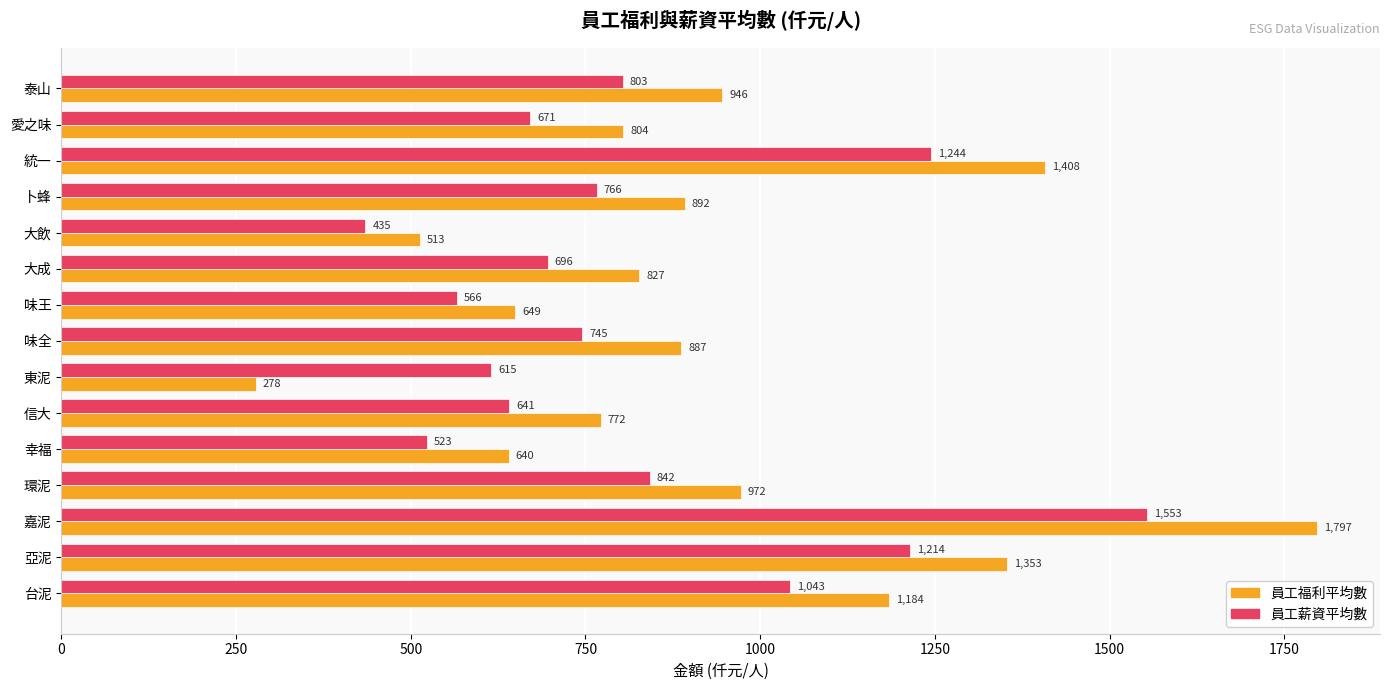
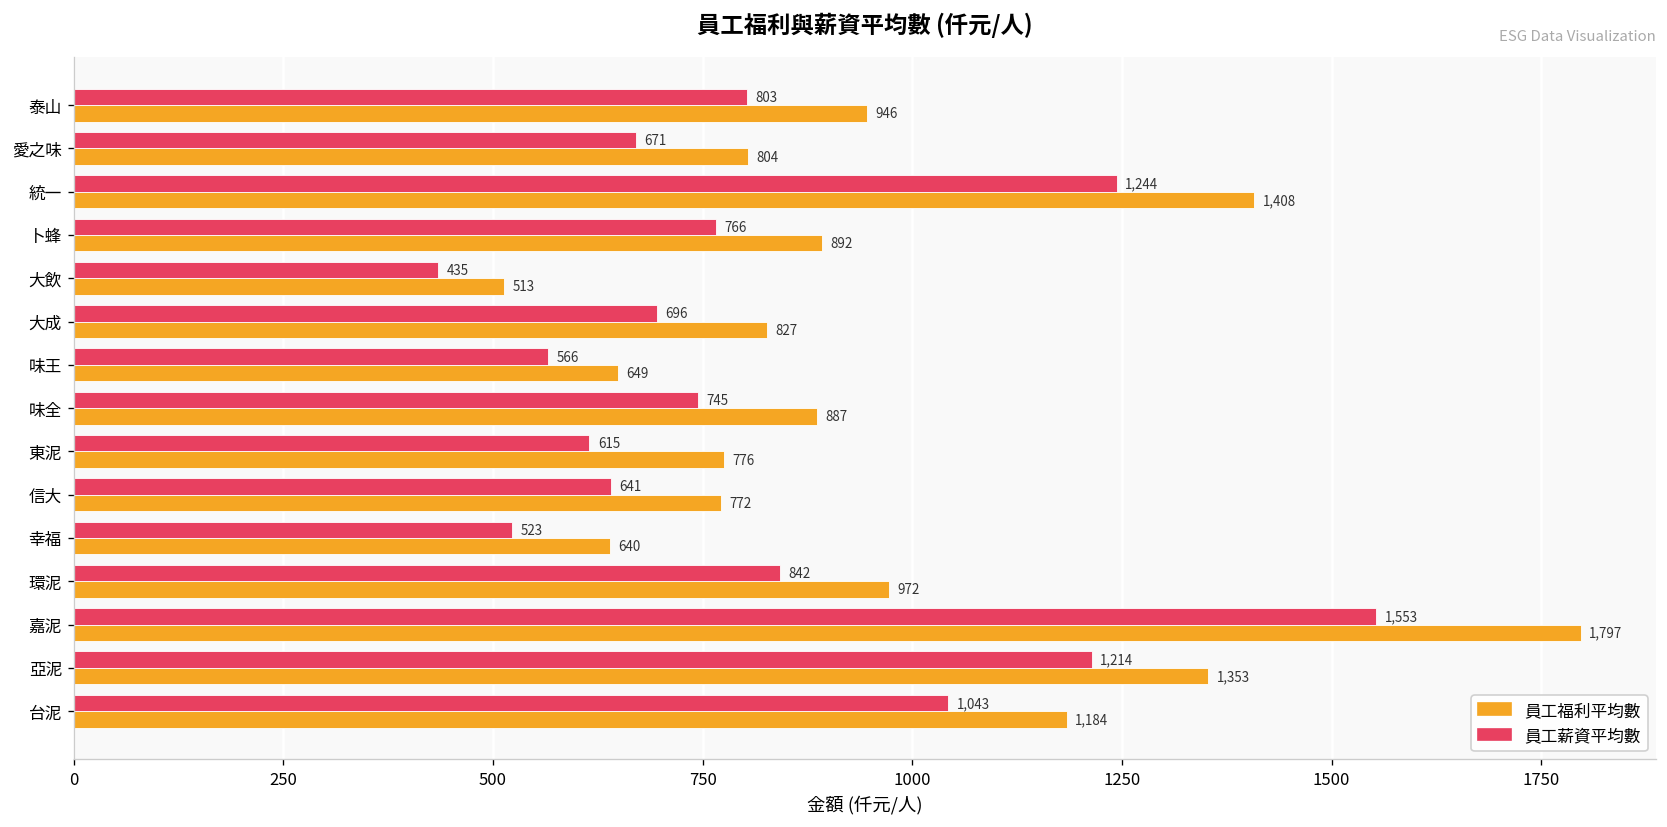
  {
    "員工福利平均數": {
      "泰山": "946",
      "愛之味": "804",
      "統一": "1,408",
      "卜蜂": "892",
      "大飲": "513",
      "大成": "827",
      "味王": "649",
      "味全": "887",
-     "東泥": "278",
+     "東泥": "776",
      "信大": "772",
      "幸福": "640",
      "環泥": "972",
      "嘉泥": "1,797",
      "亞泥": "1,353",
      "台泥": "1,184"
    },
    "員工薪資平均數": {
      "泰山": "803",
      "愛之味": "671",
      "統一": "1,244",
      "卜蜂": "766",
      "大飲": "435",
      "大成": "696",
      "味王": "566",
      "味全": "745",
      "東泥": "615",
      "信大": "641",
      "幸福": "523",
      "環泥": "842",
      "嘉泥": "1,553",
      "亞泥": "1,214",
      "台泥": "1,043"
    }
  }
